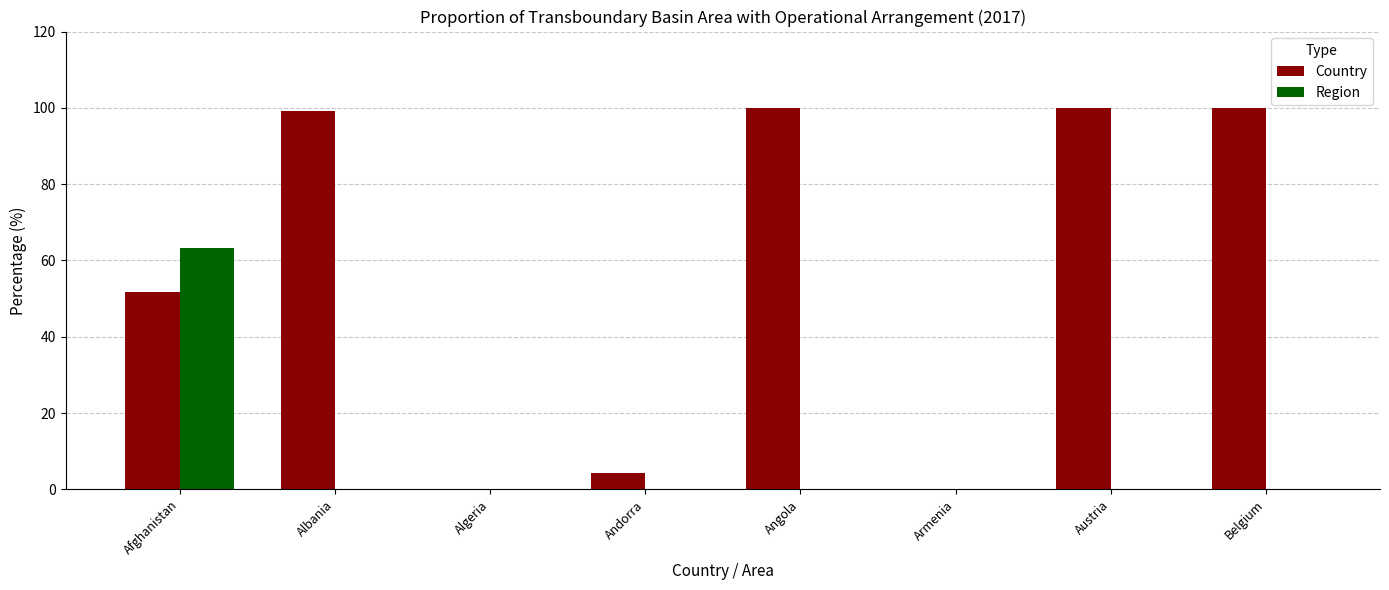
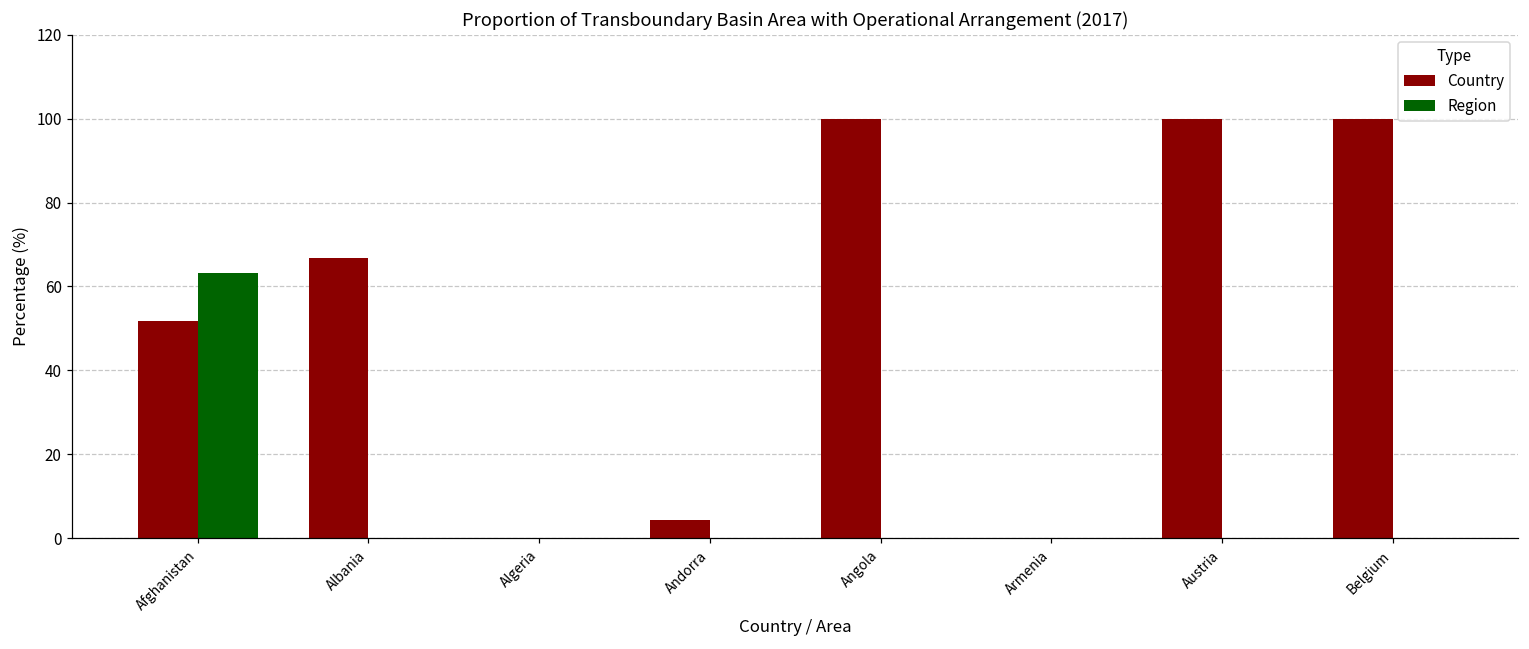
  {
    "Country": {
      "Afghanistan": 52,
-     "Albania": 99,
+     "Albania": 67,
      "Algeria": 0,
      "Andorra": 4,
      "Angola": 100,
      "Austria": 100,
      "Belgium": 100
    },
    "Region": {
      "Afghanistan": 63,
      "Albania": 0,
      "Algeria": 0,
      "Andorra": 0,
      "Angola": 0,
      "Armenia": 0,
      "Austria": 0,
      "Belgium": 0
    }
  }
